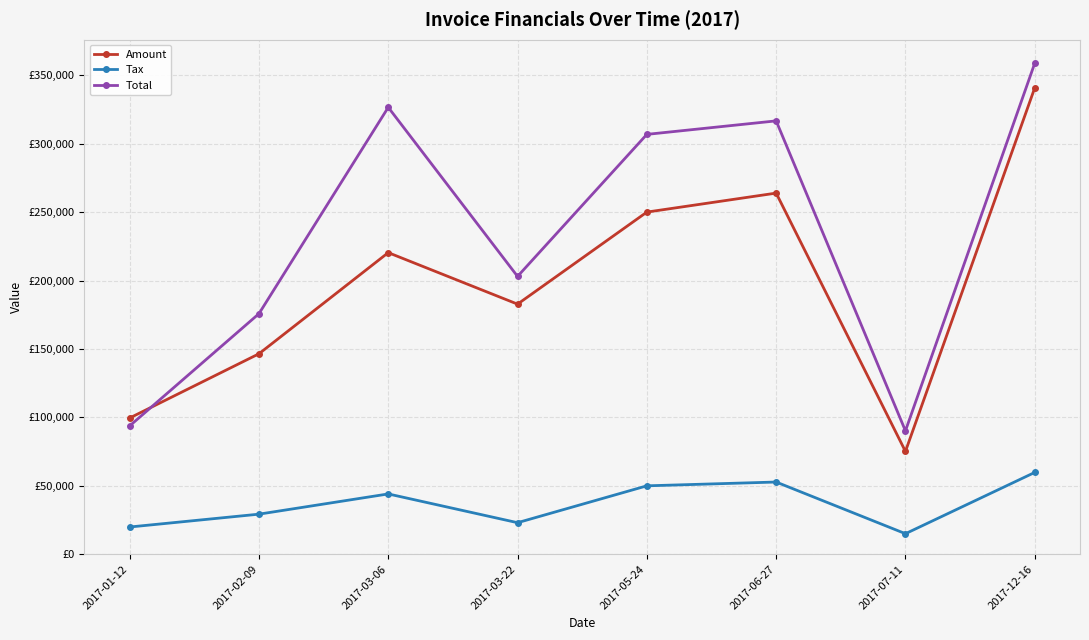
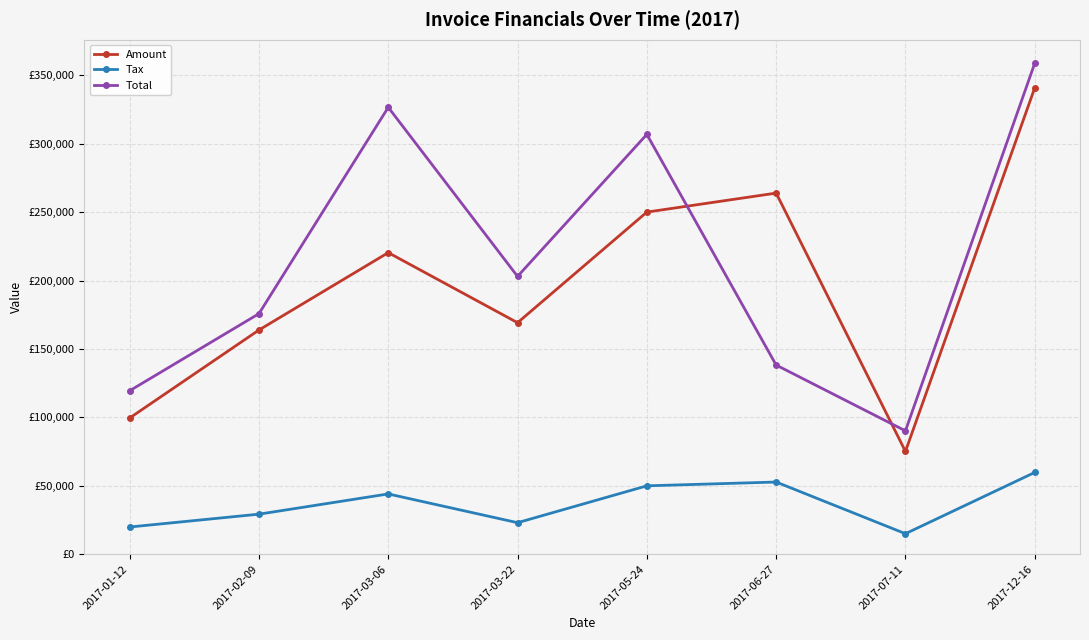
  {
    "Amount": {
      "2017-01-12": "£100,000",
-     "2017-02-09": "£147,000",
+     "2017-02-09": "£164,000",
      "2017-03-06": "£220,000",
-     "2017-03-22": "£183,000",
+     "2017-03-22": "£169,000",
      "2017-05-24": "£250,000",
      "2017-06-27": "£264,000",
      "2017-07-11": "£75,000",
      "2017-12-16": "£341,000"
    },
    "Tax": {
      "2017-01-12": "£20,000",
      "2017-02-09": "£29,000",
      "2017-03-06": "£44,000",
      "2017-03-22": "£23,000",
      "2017-05-24": "£50,000",
      "2017-06-27": "£53,000",
      "2017-07-11": "£15,000",
      "2017-12-16": "£60,000"
    },
    "Total": {
-     "2017-01-12": "£94,000",
+     "2017-01-12": "£119,000",
      "2017-02-09": "£176,000",
      "2017-03-06": "£327,000",
      "2017-03-22": "£203,000",
      "2017-05-24": "£307,000",
-     "2017-06-27": "£317,000",
+     "2017-06-27": "£138,000",
      "2017-07-11": "£90,000",
      "2017-12-16": "£359,000"
    }
  }
